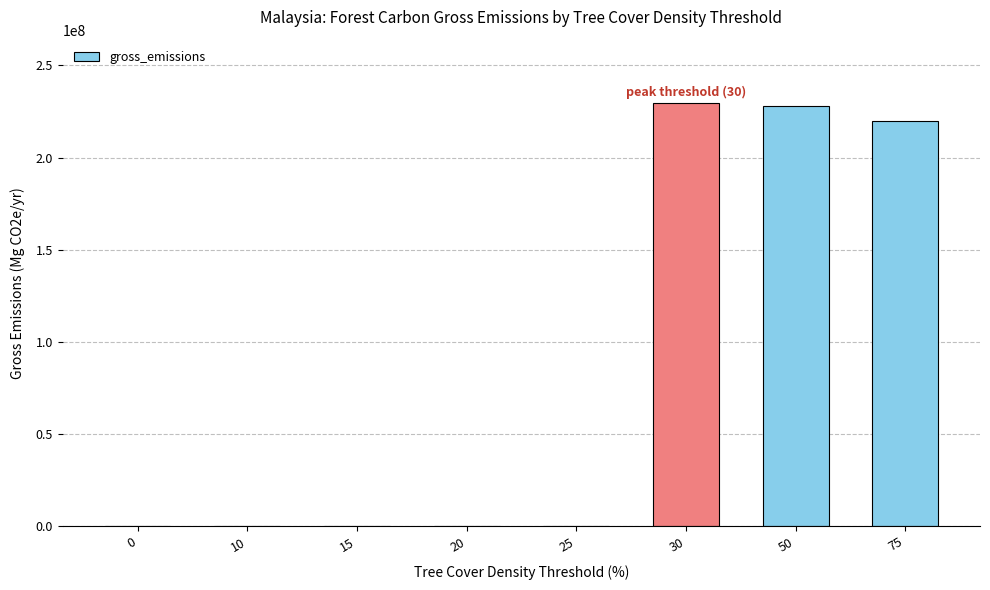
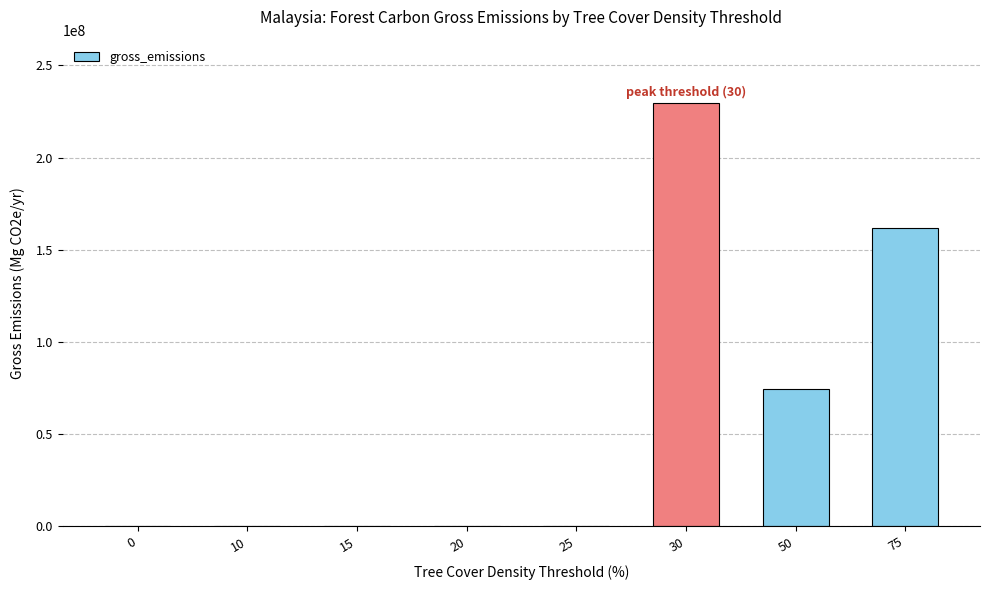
  {
    "0": 0,
    "10": 0,
    "15": 0,
    "20": 0,
    "25": 0,
-   "50": 228000000,
-   "75": 220000000
+   "50": 75000000,
+   "75": 162000000
  }
